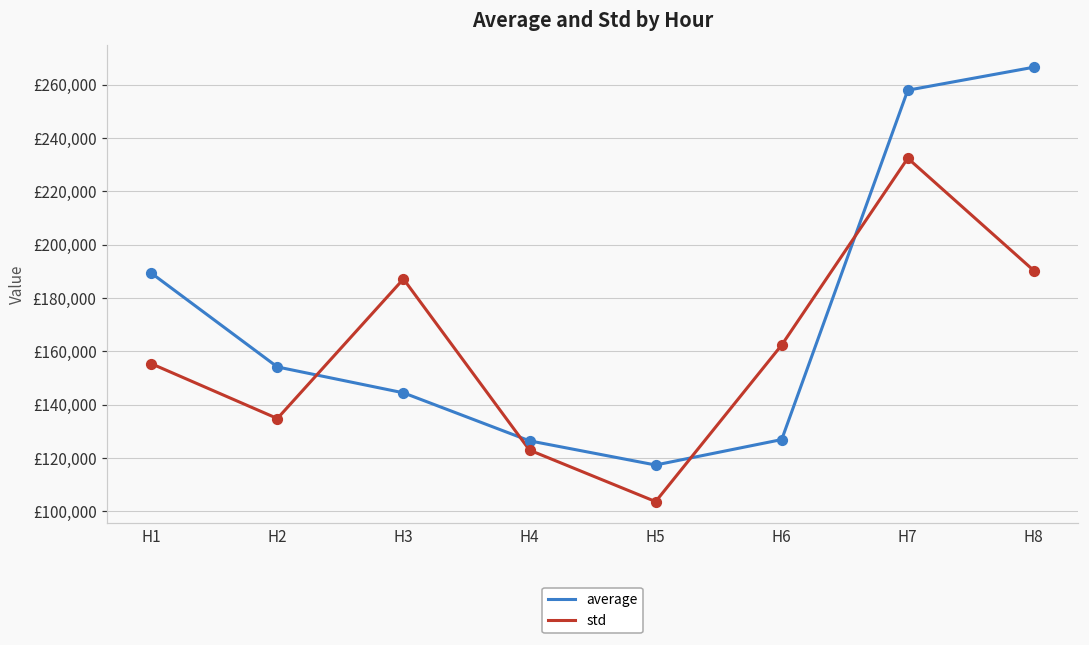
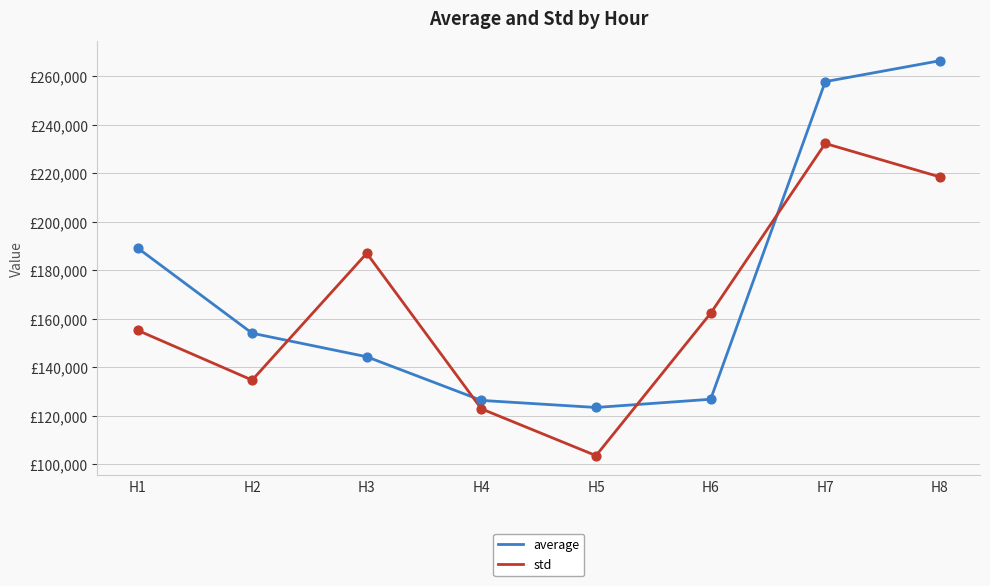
  {
    "average": {
      "H1": "£189,000",
      "H2": "£154,000",
      "H3": "£144,000",
      "H4": "£126,000",
-     "H5": "£117,000",
+     "H5": "£123,000",
      "H6": "£127,000",
      "H7": "£258,000",
      "H8": "£266,000"
    },
    "std": {
      "H1": "£155,000",
      "H2": "£135,000",
      "H3": "£187,000",
      "H4": "£123,000",
      "H5": "£104,000",
      "H6": "£162,000",
      "H7": "£232,000",
-     "H8": "£190,000"
+     "H8": "£219,000"
    }
  }
